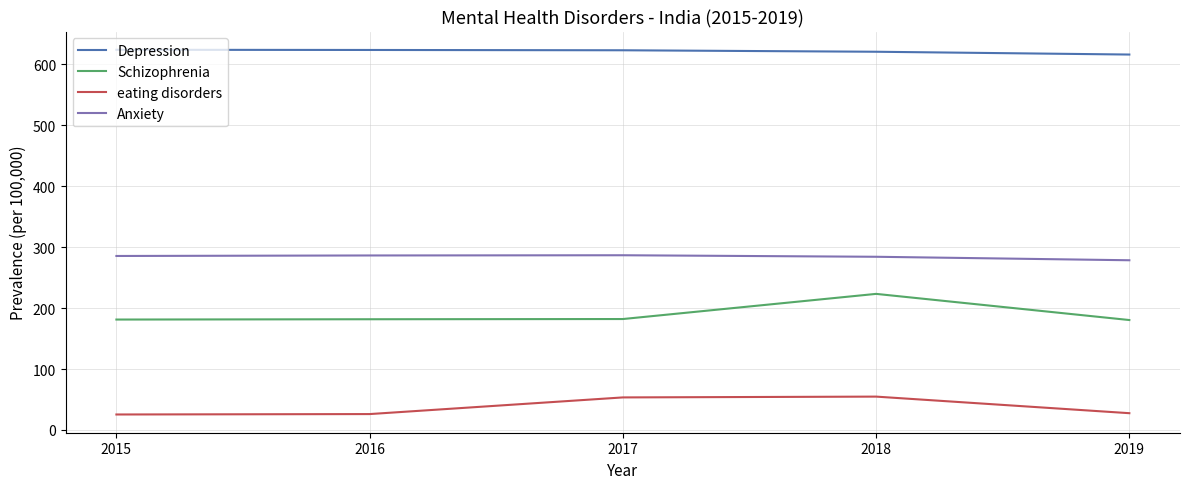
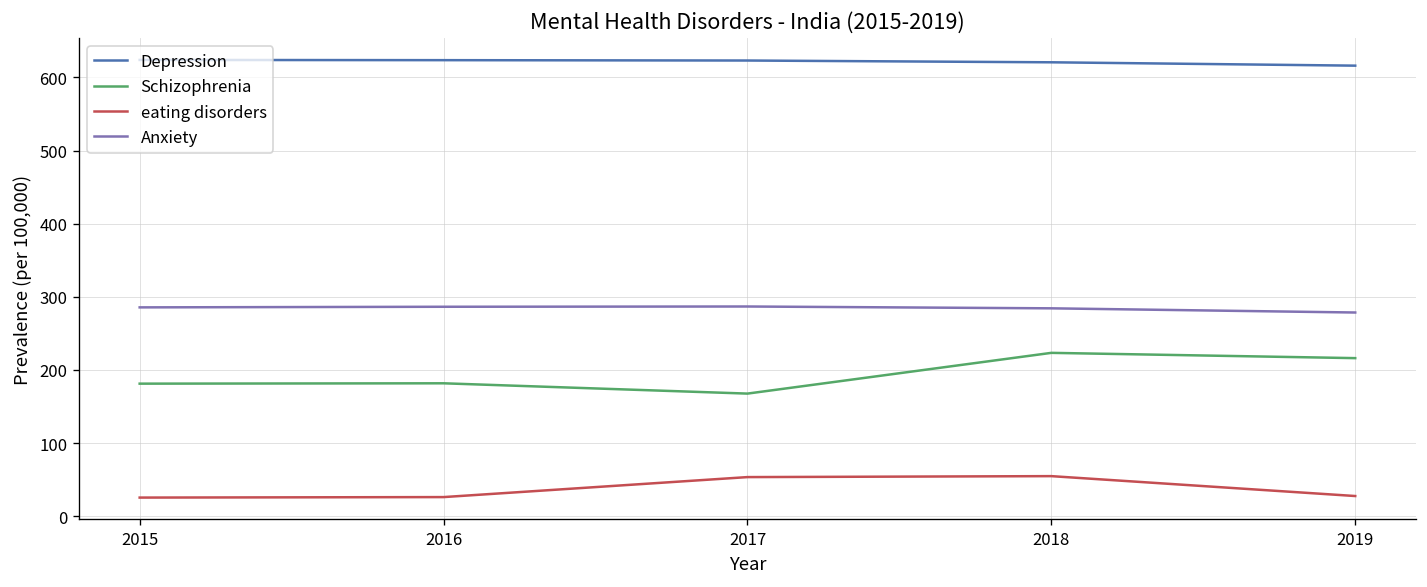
  {
    "Schizophrenia": {
      "2015": 180,
      "2016": 180,
-     "2017": 180,
+     "2017": 170,
      "2018": 220,
-     "2019": 180
+     "2019": 220
    },
    "eating disorders": {
      "2015": 30,
      "2016": 30,
      "2017": 50,
      "2018": 50,
      "2019": 30
    }
  }
